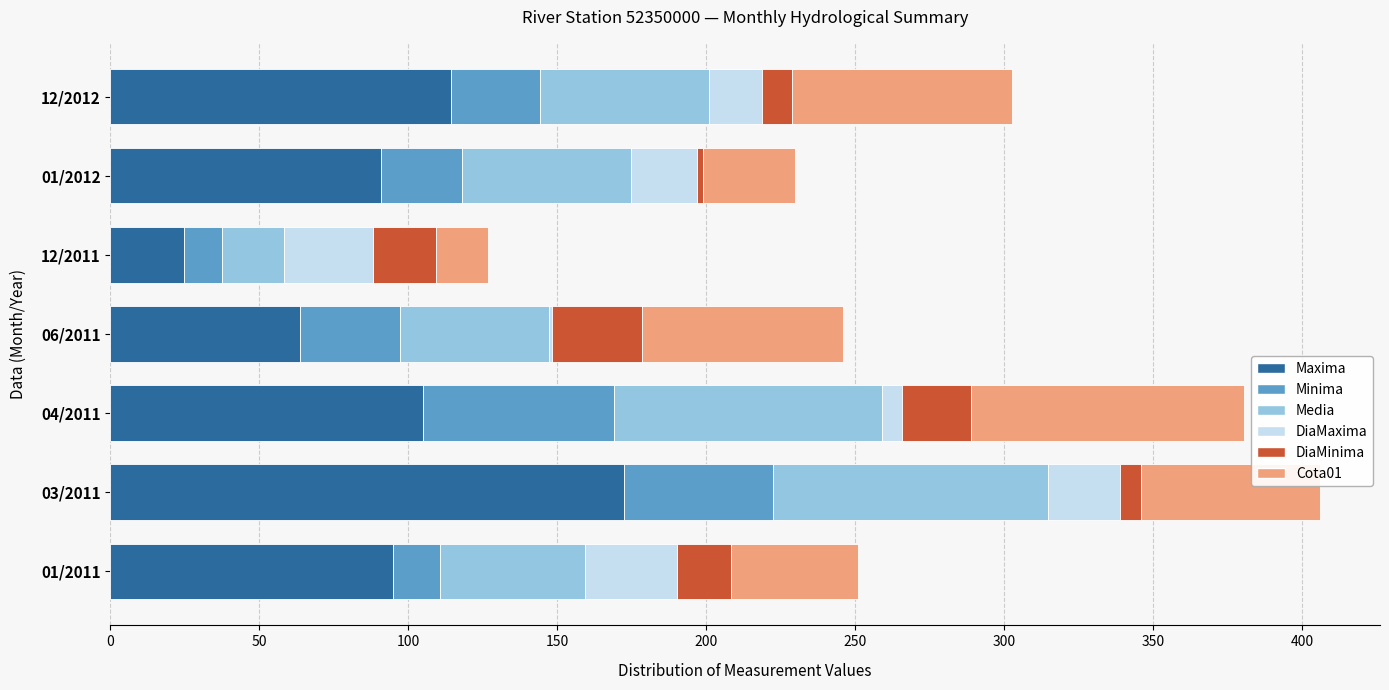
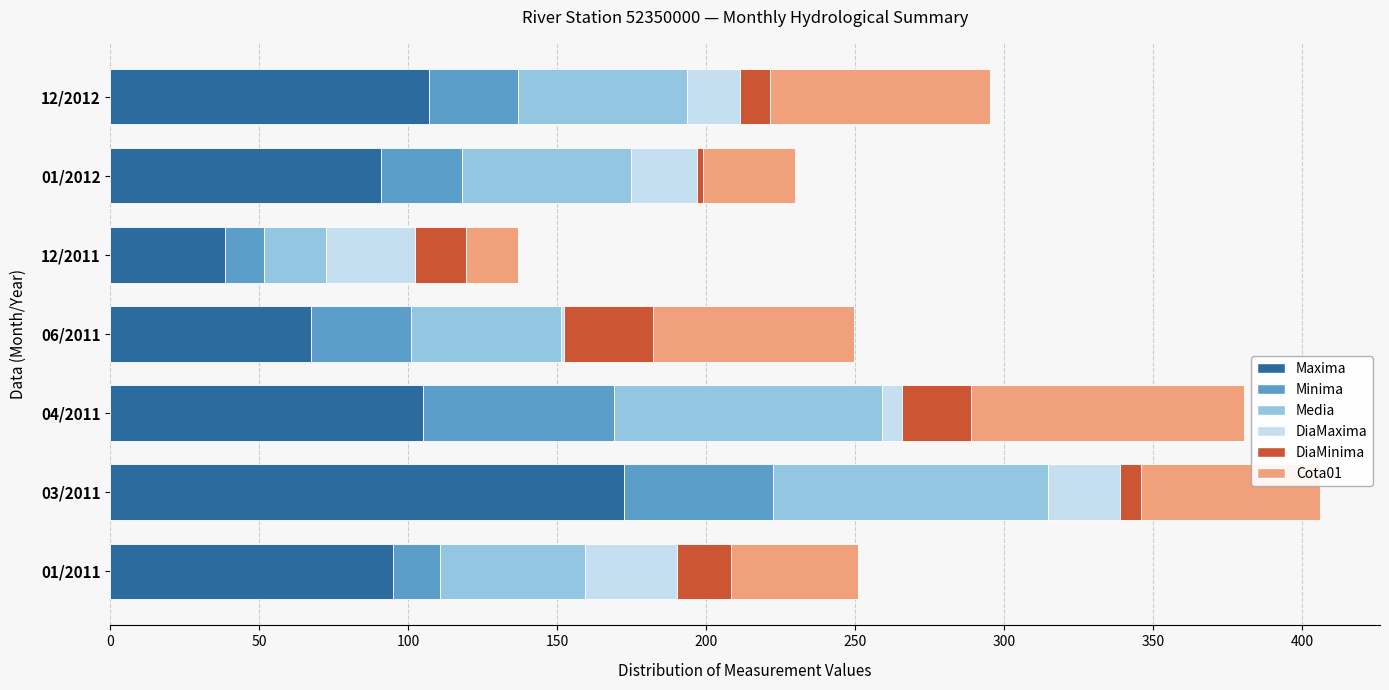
  {
    "Maxima": {
-     "12/2012": 114,
+     "12/2012": 107,
      "01/2012": 91,
-     "12/2011": 25,
-     "06/2011": 64,
+     "12/2011": 39,
+     "06/2011": 68,
      "04/2011": 105,
      "03/2011": 173,
      "01/2011": 95
    },
    "Minima": {
      "12/2012": 30,
      "01/2012": 27,
      "12/2011": 13,
      "06/2011": 34,
      "04/2011": 64,
      "03/2011": 50,
      "01/2011": 16
    },
    "DiaMinima": {
      "12/2012": 10,
      "01/2012": 2,
-     "12/2011": 21,
+     "12/2011": 17,
      "06/2011": 30,
      "04/2011": 23,
      "03/2011": 7,
      "01/2011": 18
    },
    "Cota01": {
      "12/2012": 74,
      "01/2012": 31,
      "12/2011": 18,
      "06/2011": 68,
      "04/2011": 92,
      "03/2011": 60,
      "01/2011": 43
    }
  }
